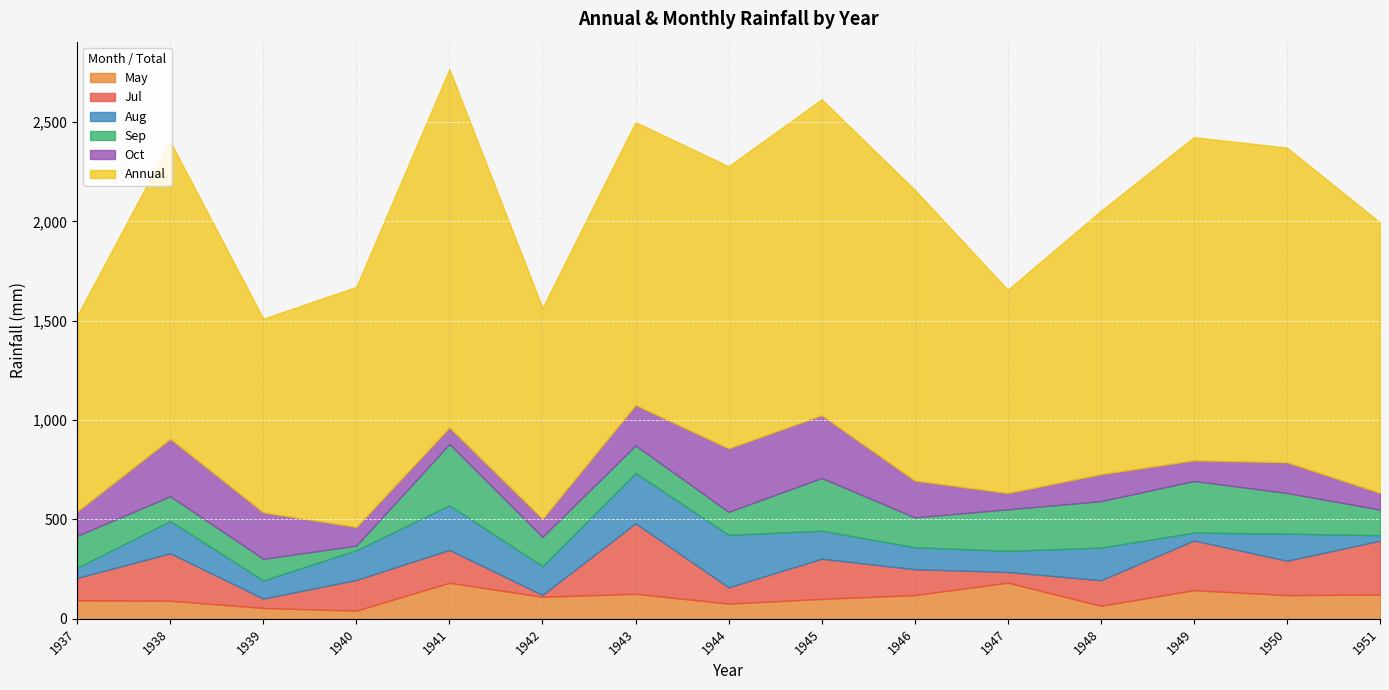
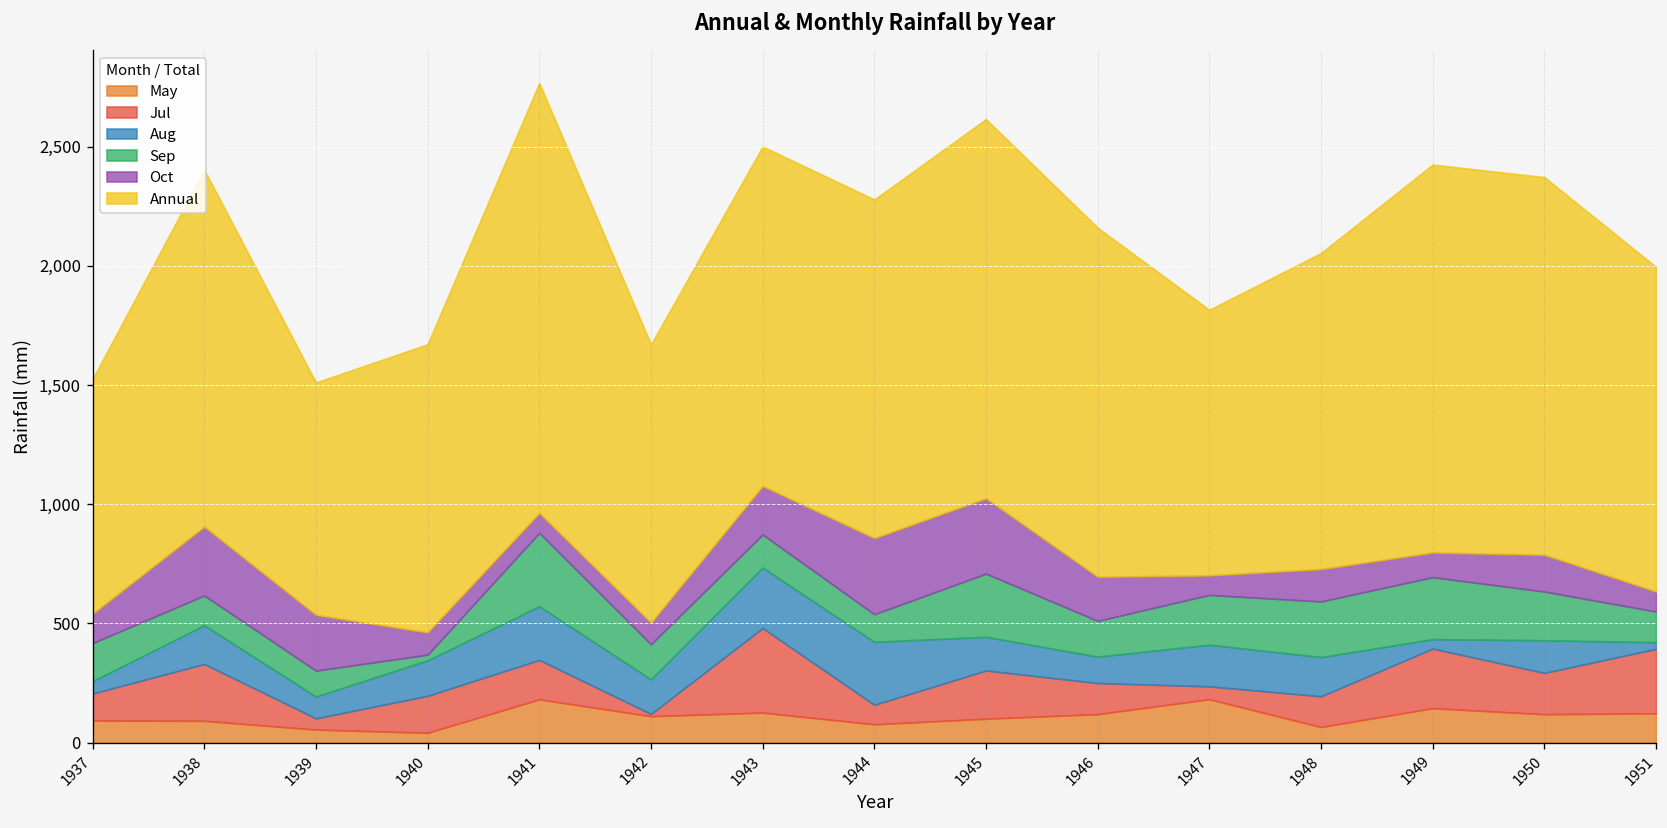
  {
    "Aug": {
      "1937": "50",
      "1938": "160",
      "1939": "90",
      "1940": "150",
      "1941": "230",
      "1942": "150",
      "1943": "250",
      "1944": "260",
      "1945": "140",
      "1946": "110",
-     "1947": "110",
+     "1947": "170",
      "1948": "160",
      "1949": "40",
      "1950": "140",
      "1951": "30"
    },
    "Sep": {
      "1937": "160",
      "1938": "120",
      "1939": "110",
      "1940": "20",
      "1941": "310",
      "1942": "150",
      "1943": "140",
      "1944": "120",
      "1945": "270",
      "1946": "150",
      "1947": "210",
      "1948": "230",
      "1949": "260",
      "1950": "200",
      "1951": "130"
    },
    "Oct": {
      "1937": "120",
      "1938": "290",
      "1939": "230",
      "1940": "90",
      "1941": "80",
      "1942": "90",
      "1943": "200",
      "1944": "320",
      "1945": "320",
      "1946": "190",
      "1947": "80",
      "1948": "140",
      "1949": "100",
      "1950": "150",
      "1951": "80"
    },
    "Annual": {
      "1937": "980",
      "1939": "970",
      "1940": "1,210",
      "1941": "1,800",
-     "1942": "1,060",
+     "1942": "1,170",
      "1943": "1,420",
      "1944": "1,420",
      "1945": "1,590",
      "1946": "1,460",
-     "1947": "1,020",
+     "1947": "1,110",
      "1948": "1,330",
      "1949": "1,630",
      "1950": "1,580",
      "1951": "1,360"
    }
  }
